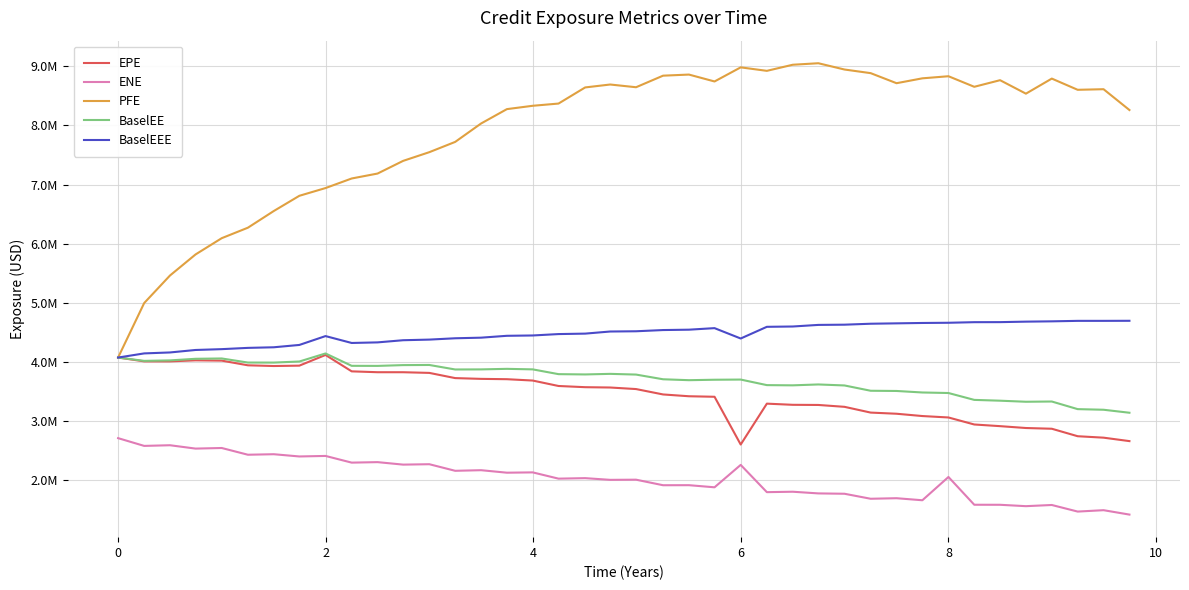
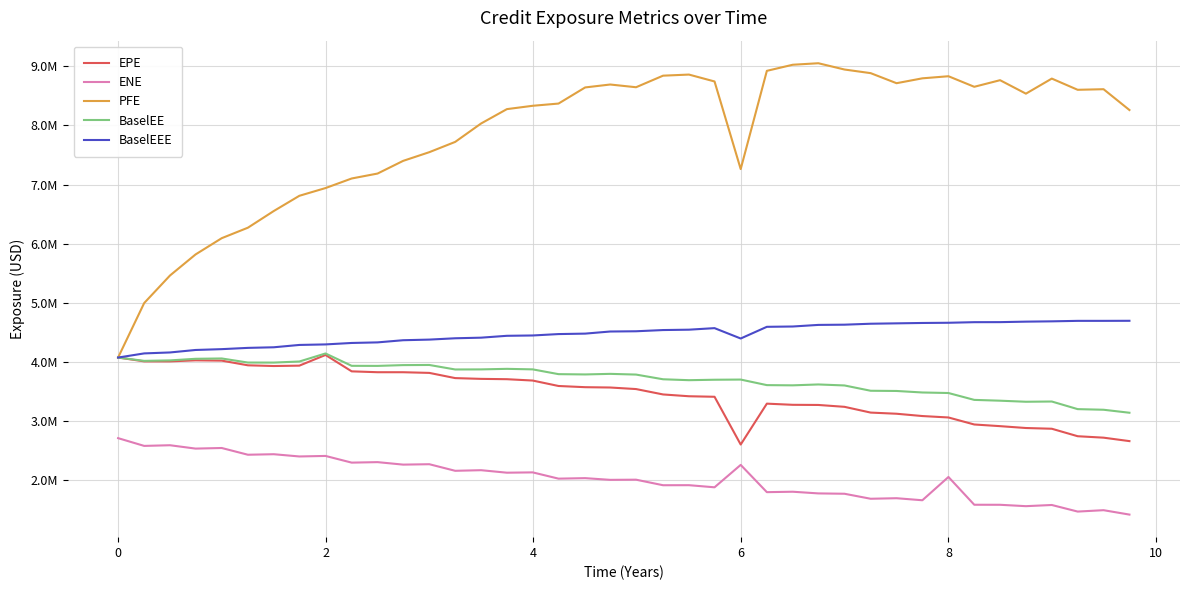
  {
    "EPE": {
      "6": 2600000,
      "8": 3100000
    },
    "ENE": {
      "0": 2700000,
      "2": 2400000,
      "6": 2300000,
      "8": 2100000
    },
    "PFE": {
      "2": 6900000,
-     "6": 9000000,
+     "6": 7300000,
      "8": 8800000
    },
    "BaselEE": {
      "6": 3700000,
      "8": 3500000
    },
    "BaselEEE": {
-     "2": 4400000,
+     "2": 4300000,
      "6": 4400000,
      "8": 4700000
    }
  }
